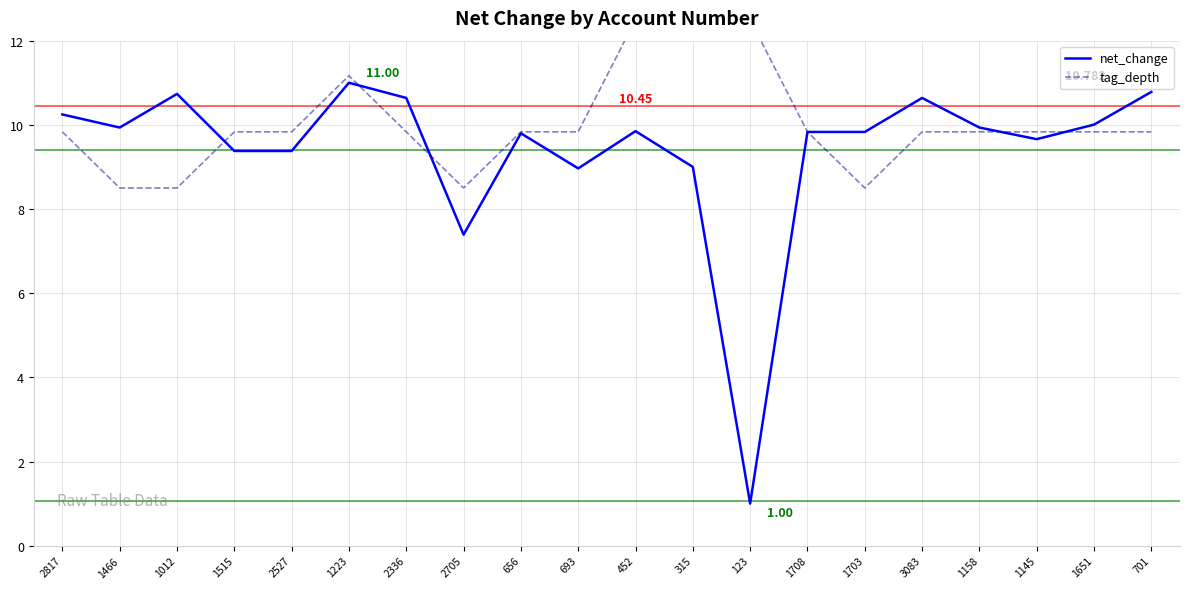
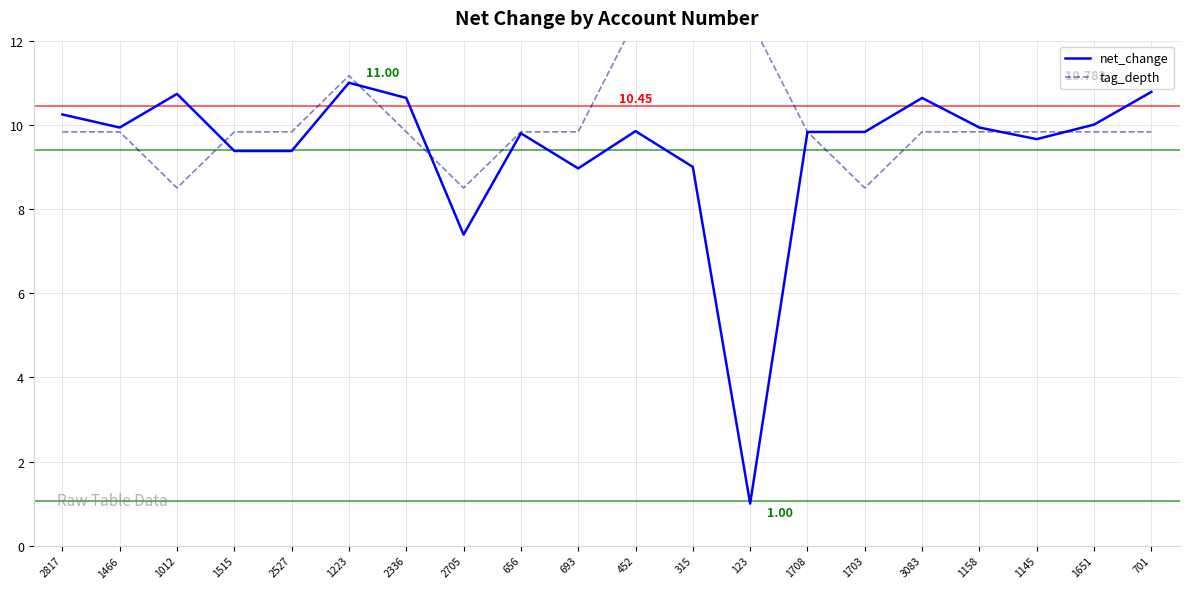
  {
    "net_change": {
      "1223": 11.00,
      "123": 1.00
    },
    "tag_depth": {
      "2817": 9.8,
-     "1466": 8.5,
+     "1466": 9.8,
      "1012": 8.5,
      "1515": 9.8,
      "2527": 9.8,
      "2336": 9.8,
      "2705": 8.5,
      "693": 9.8,
      "1703": 8.5,
      "3083": 9.8,
      "1158": 9.8,
      "1145": 9.8,
      "1651": 9.8,
      "701": 9.8
    }
  }
